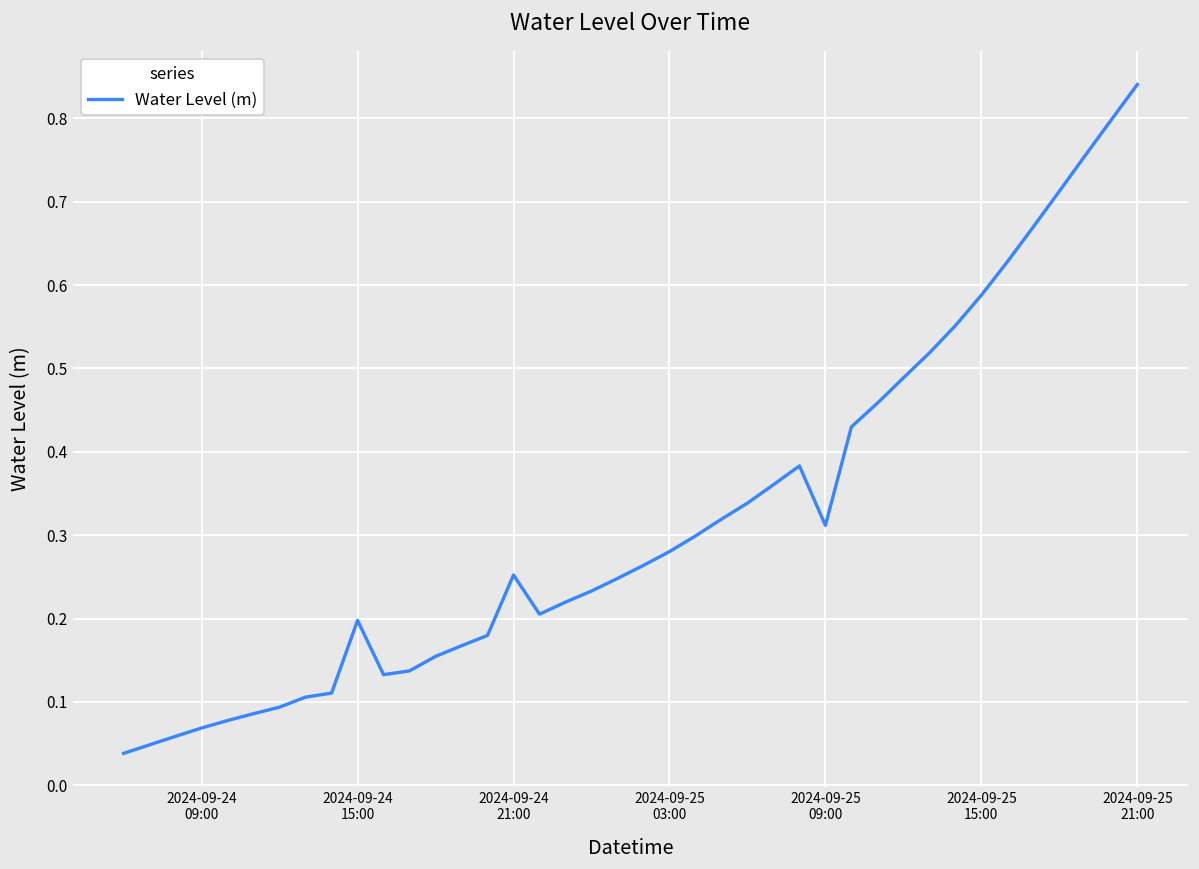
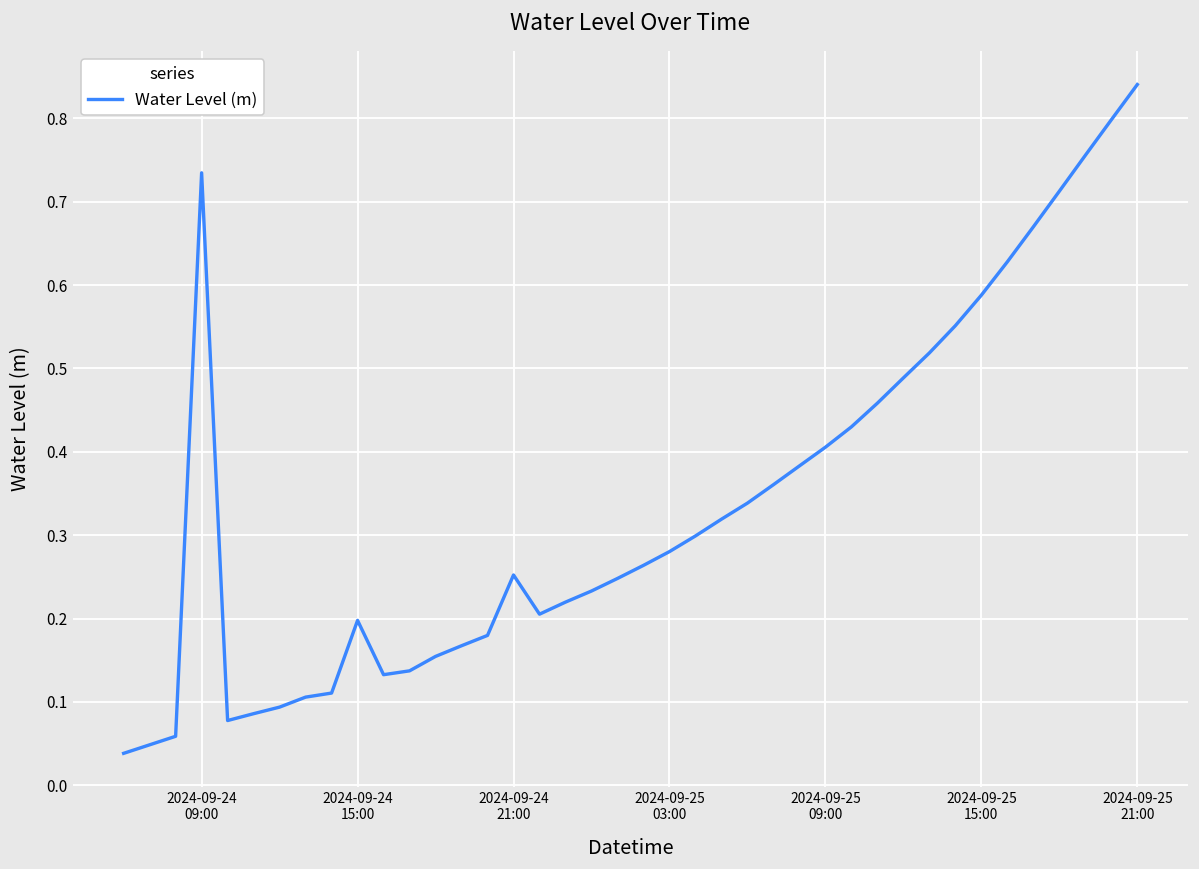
  {
-   "2024-09-24 09:00": 0.07,
+   "2024-09-24 09:00": 0.73,
    "2024-09-24 15:00": 0.20,
    "2024-09-24 21:00": 0.25,
    "2024-09-25 03:00": 0.28,
-   "2024-09-25 09:00": 0.31,
+   "2024-09-25 09:00": 0.41,
    "2024-09-25 15:00": 0.59,
    "2024-09-25 21:00": 0.84
  }
